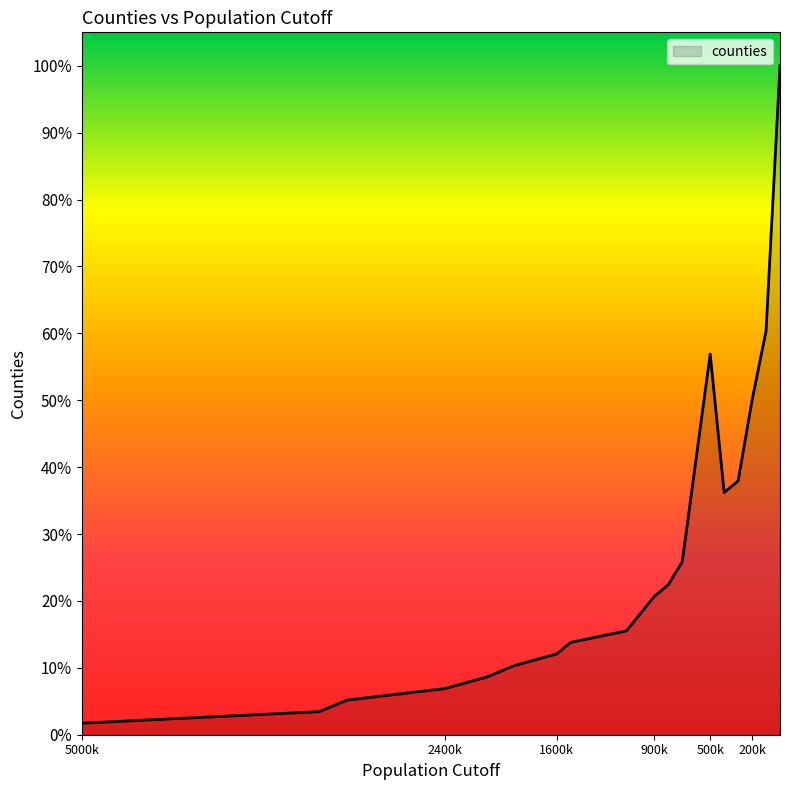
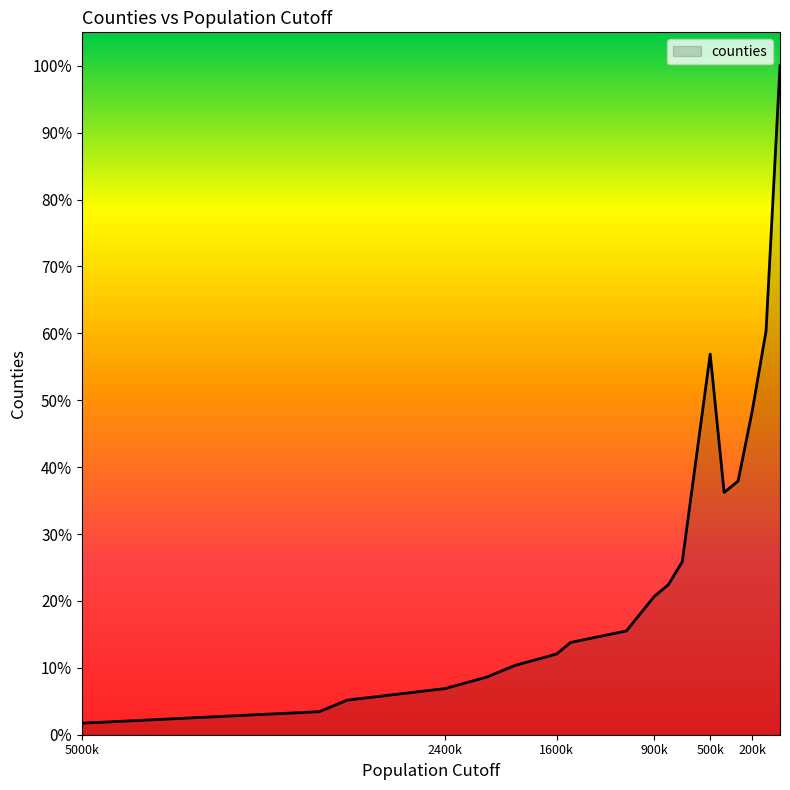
  {
    "5000k": "2%",
    "2400k": "7%",
    "1600k": "12%",
    "900k": "21%",
    "500k": "57%",
-   "200k": "50%"
+   "200k": "48%"
  }
